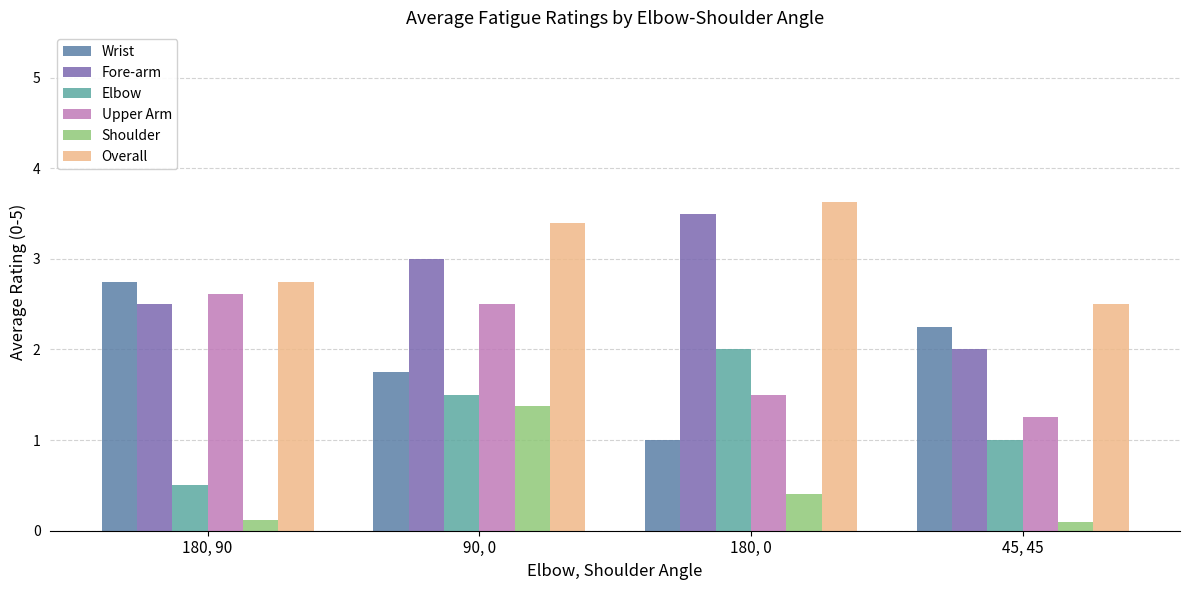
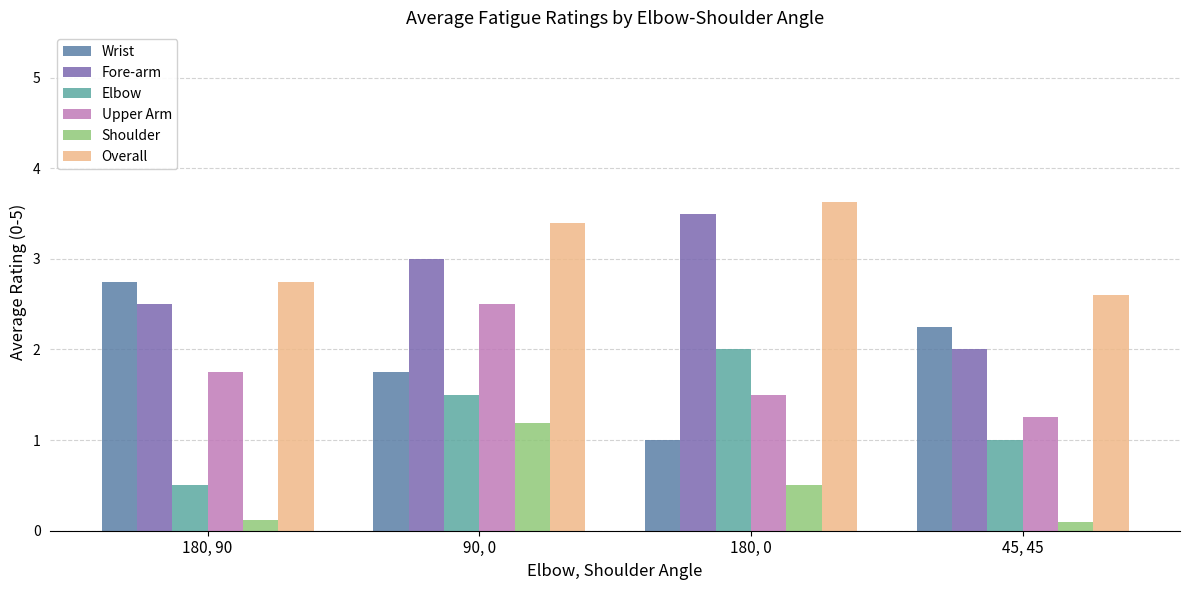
  {
    "Upper Arm": {
-     "180, 90": 2.6,
+     "180, 90": 1.8,
      "90, 0": 2.5,
      "180, 0": 1.5,
      "45, 45": 1.3
    },
    "Shoulder": {
      "180, 90": 0.1,
-     "90, 0": 1.4,
-     "180, 0": 0.4,
+     "90, 0": 1.2,
+     "180, 0": 0.5,
      "45, 45": 0.1
    },
    "Overall": {
      "180, 90": 2.7,
      "90, 0": 3.4,
      "180, 0": 3.6,
-     "45, 45": 2.5
+     "45, 45": 2.6
    }
  }
